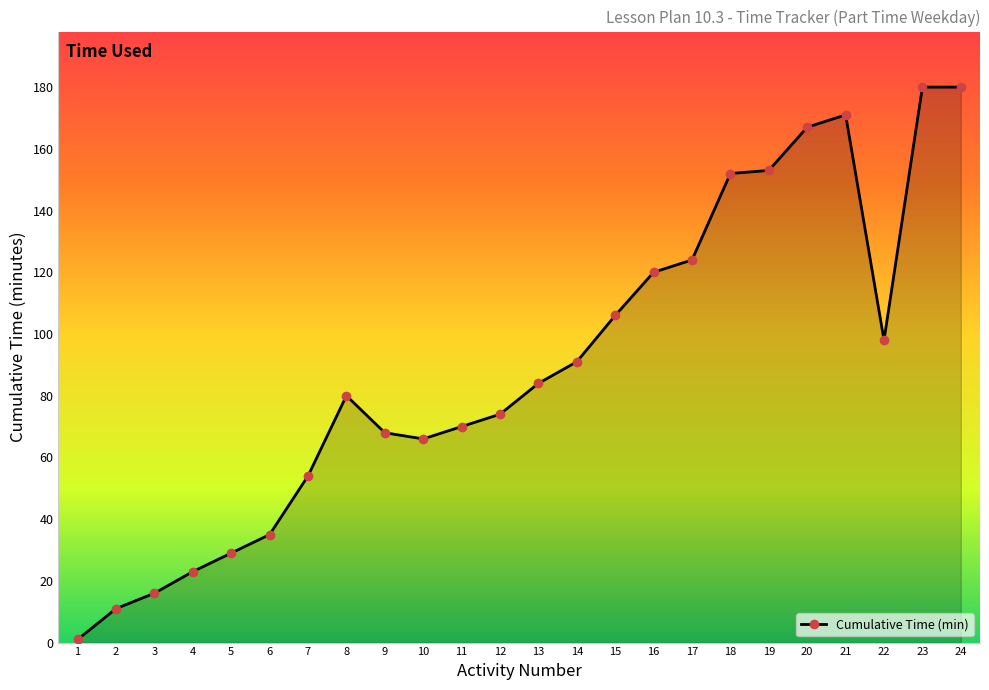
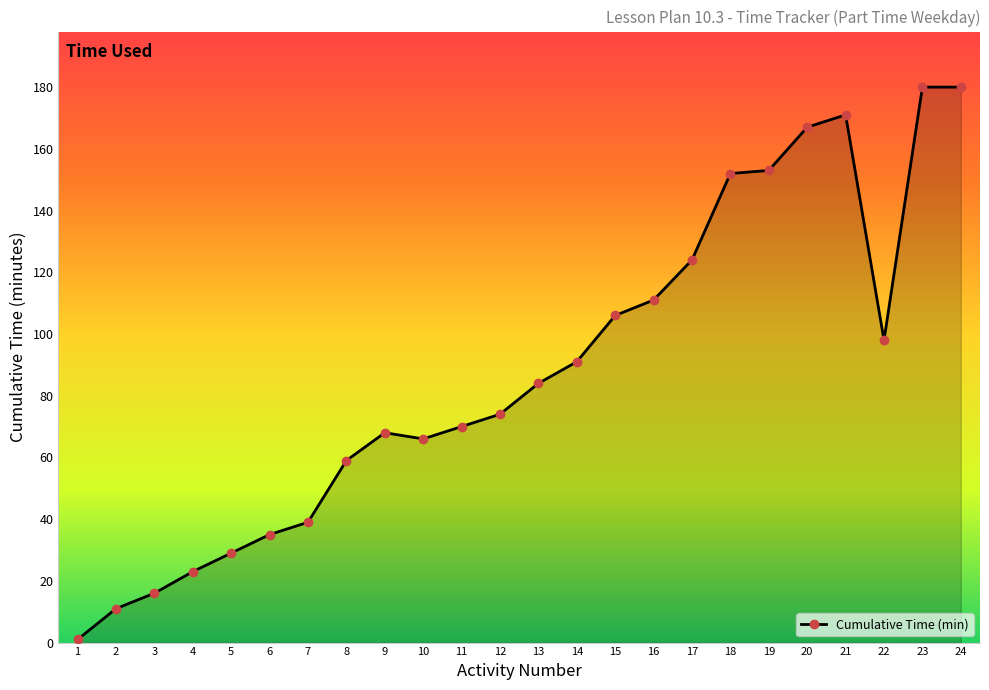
  {
    "1": 1,
    "2": 11,
    "3": 16,
    "4": 23,
    "5": 29,
    "6": 35,
-   "7": 54,
-   "8": 80,
+   "7": 39,
+   "8": 59,
    "9": 68,
    "10": 66,
    "11": 70,
    "12": 74,
    "13": 84,
    "14": 91,
    "15": 106,
-   "16": 120,
+   "16": 111,
    "17": 124,
    "18": 152,
    "19": 153,
    "20": 167,
    "21": 171,
    "22": 98,
    "23": 180,
    "24": 180
  }
